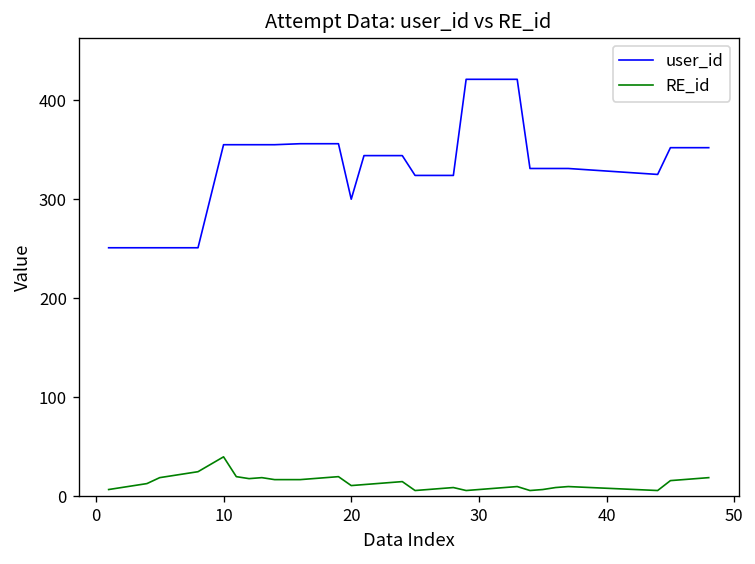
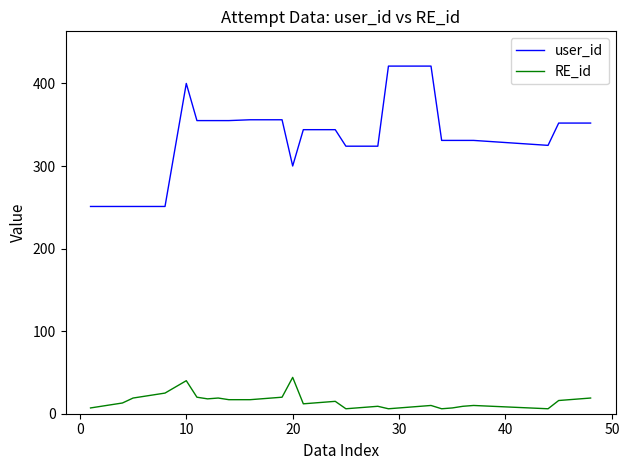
  {
    "user_id": {
-     "10": 360,
+     "10": 400,
      "20": 300,
      "30": 420
    },
    "RE_id": {
      "10": 40,
-     "20": 10,
+     "20": 40,
      "30": 10
    }
  }
